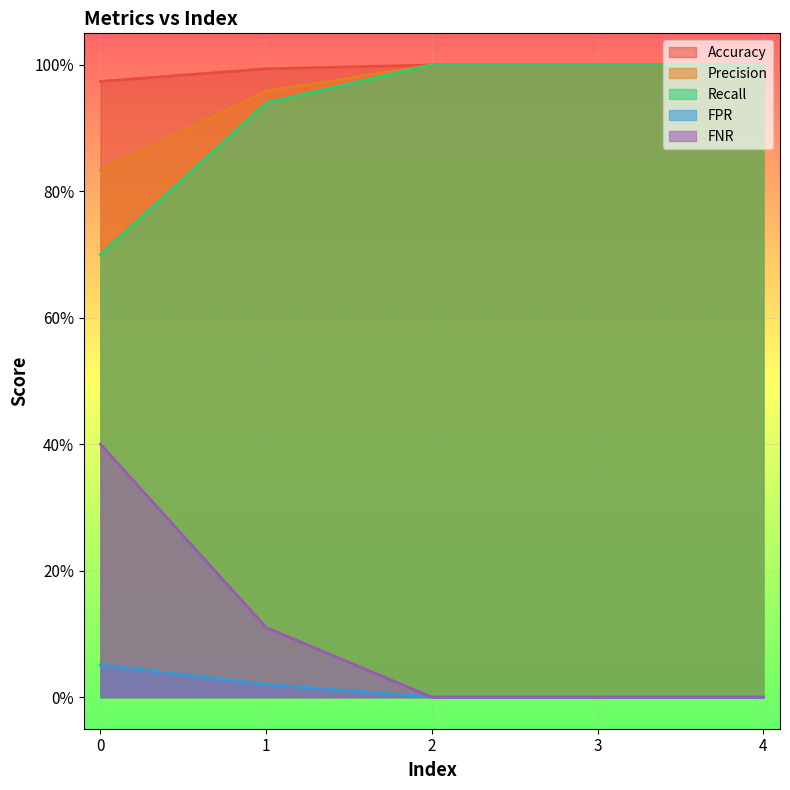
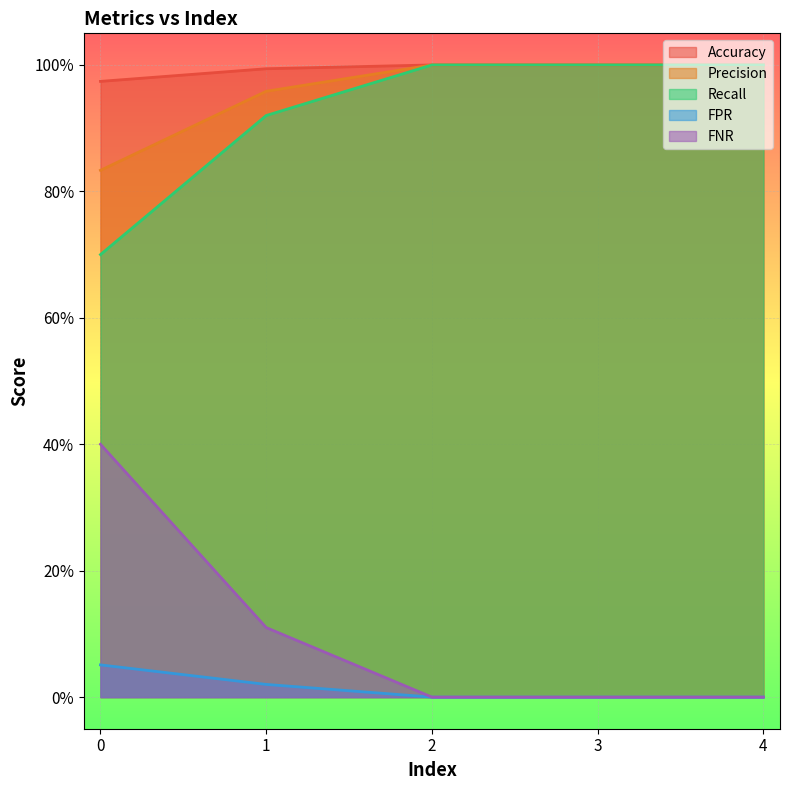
  {
    "Recall": {
      "0": "70%",
-     "1": "94%"
+     "1": "92%"
    },
    "FPR": {
      "0": "5%",
      "1": "2%"
    },
    "FNR": {
      "0": "40%",
      "1": "11%"
    }
  }
